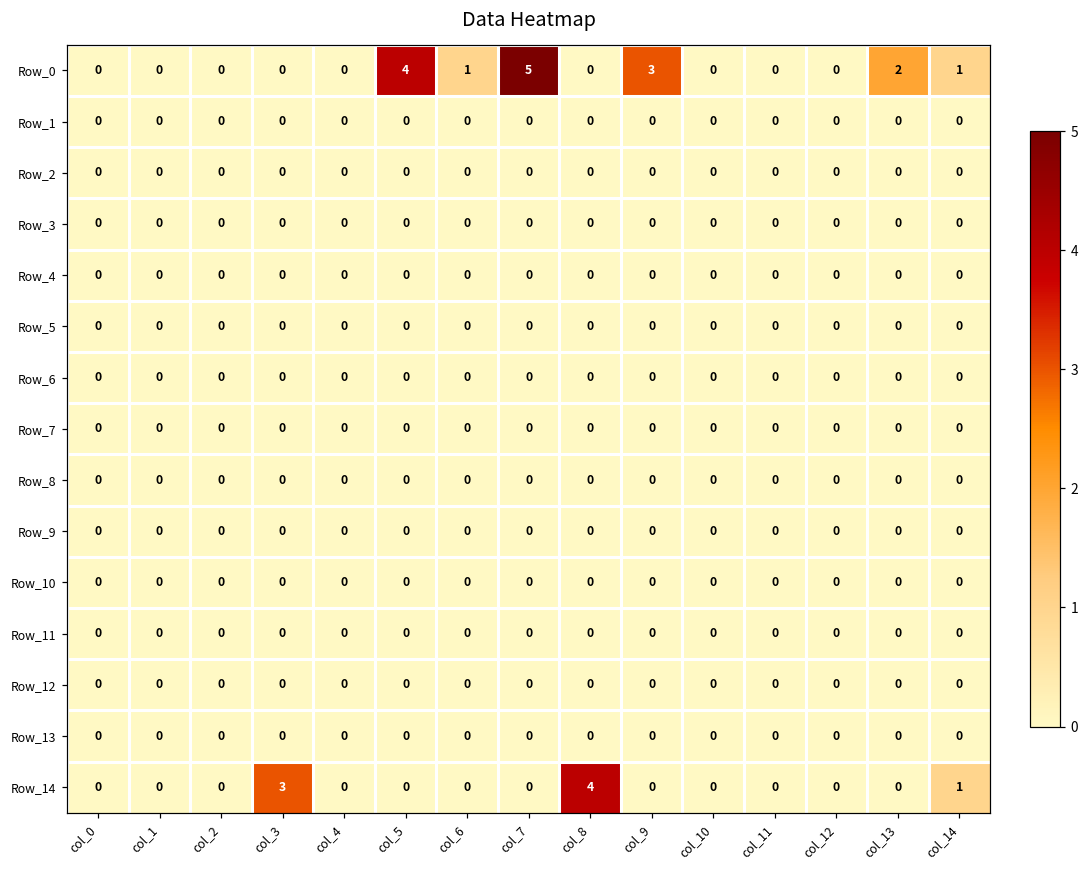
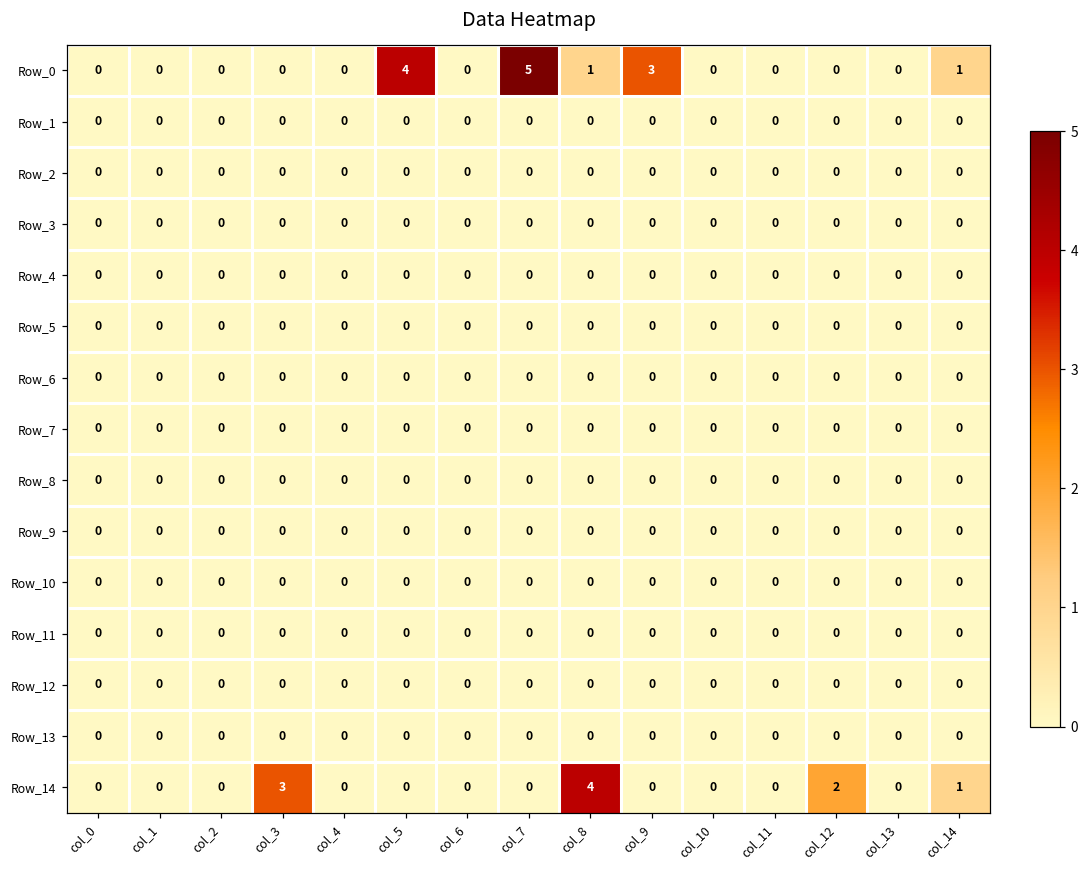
  {
    "Row_0": {
      "col_0": 0,
      "col_1": 0,
      "col_2": 0,
      "col_3": 0,
      "col_4": 0,
      "col_5": 4,
-     "col_6": 1,
+     "col_6": 0,
      "col_7": 5,
-     "col_8": 0,
+     "col_8": 1,
      "col_9": 3,
      "col_10": 0,
      "col_11": 0,
      "col_12": 0,
-     "col_13": 2,
+     "col_13": 0,
      "col_14": 1
    },
    "Row_14": {
      "col_0": 0,
      "col_1": 0,
      "col_2": 0,
      "col_3": 3,
      "col_4": 0,
      "col_5": 0,
      "col_6": 0,
      "col_7": 0,
      "col_8": 4,
      "col_9": 0,
      "col_10": 0,
      "col_11": 0,
-     "col_12": 0,
+     "col_12": 2,
      "col_13": 0,
      "col_14": 1
    }
  }
